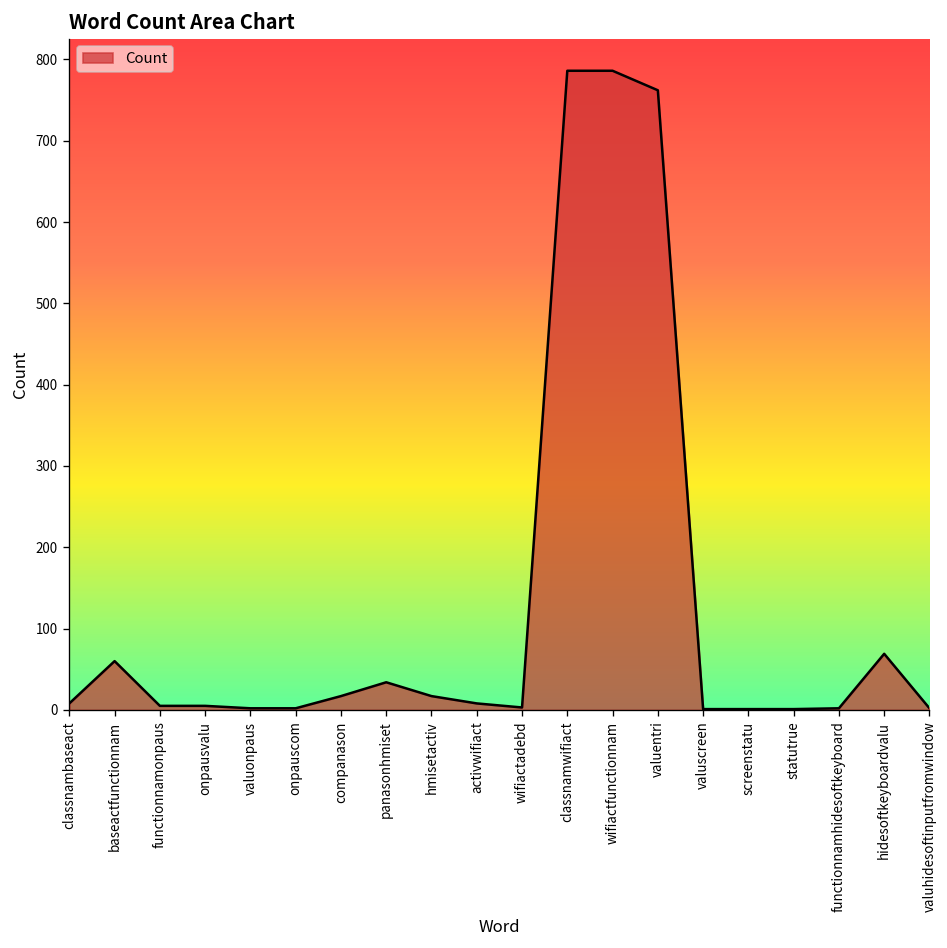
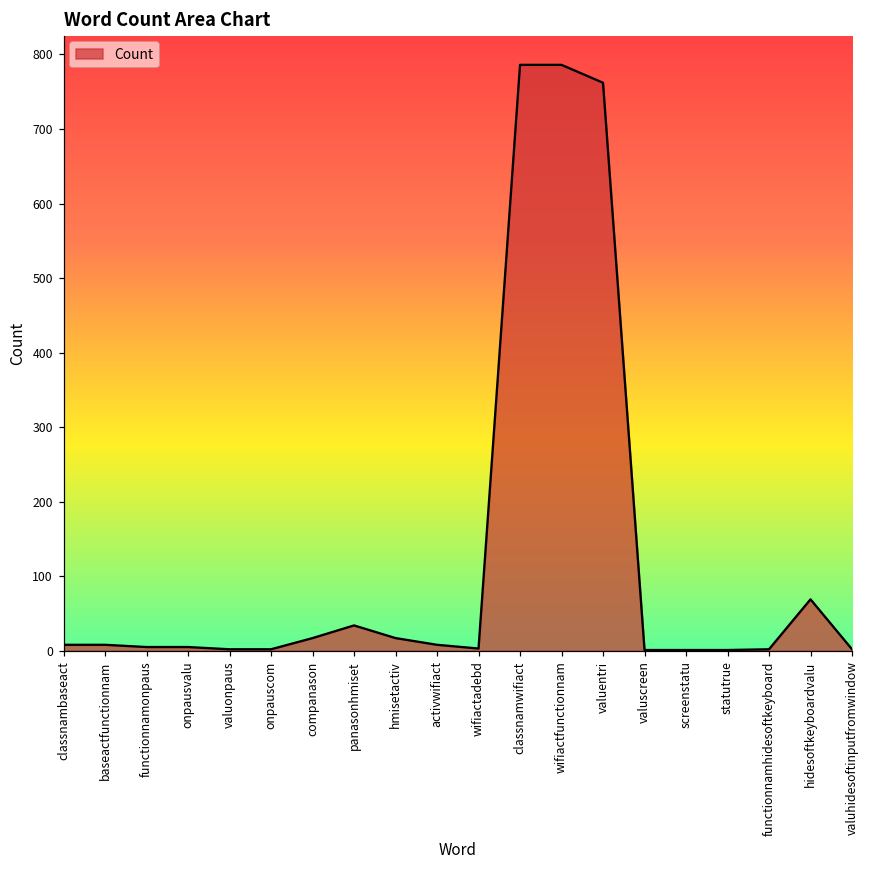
  {
    "classnambaseact": 10,
-   "baseactfunctionnam": 60,
+   "baseactfunctionnam": 10,
    "functionnamonpaus": 10,
    "onpausvalu": 10,
    "valuonpaus": 0,
    "onpauscom": 0,
    "companason": 20,
    "panasonhmiset": 30,
    "hmisetactiv": 20,
    "activwifiact": 10,
    "wifiactadebd": 0,
    "classnamwifiact": 790,
    "wifiactfunctionnam": 790,
    "valuentri": 760,
    "valuscreen": 0,
    "screenstatu": 0,
    "statutrue": 0,
    "functionnamhidesoftkeyboard": 0,
    "hidesoftkeyboardvalu": 70,
    "valuhidesoftinputfromwindow": 0
  }
